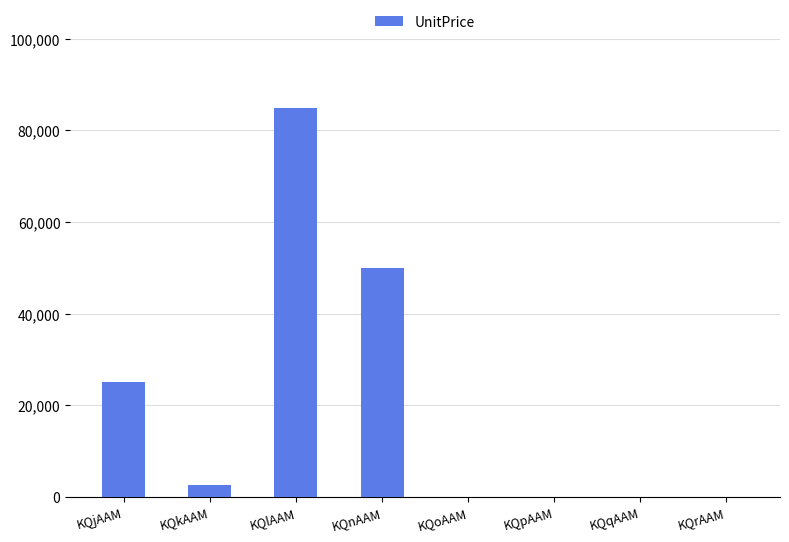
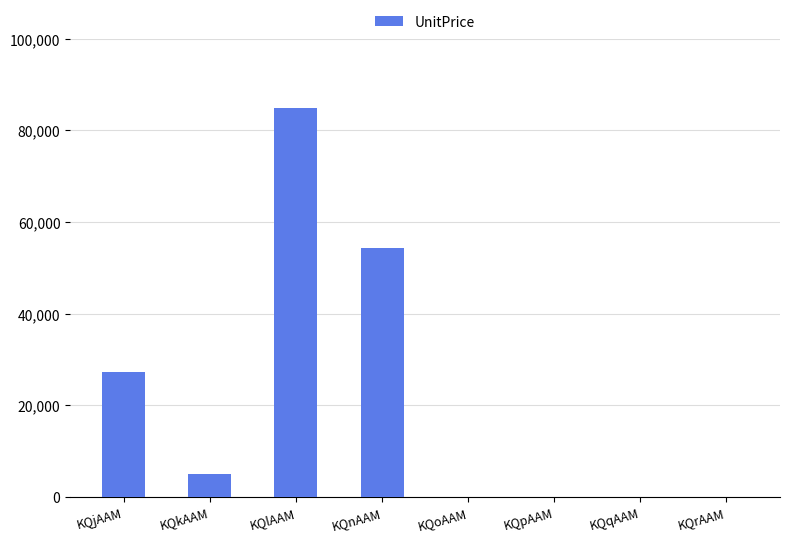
  {
-   "KQjAAM": "25,000",
-   "KQkAAM": "3,000",
+   "KQjAAM": "27,000",
+   "KQkAAM": "5,000",
    "KQlAAM": "85,000",
-   "KQnAAM": "50,000",
+   "KQnAAM": "54,000",
    "KQoAAM": "0",
    "KQpAAM": "0",
    "KQqAAM": "0",
    "KQrAAM": "0"
  }
